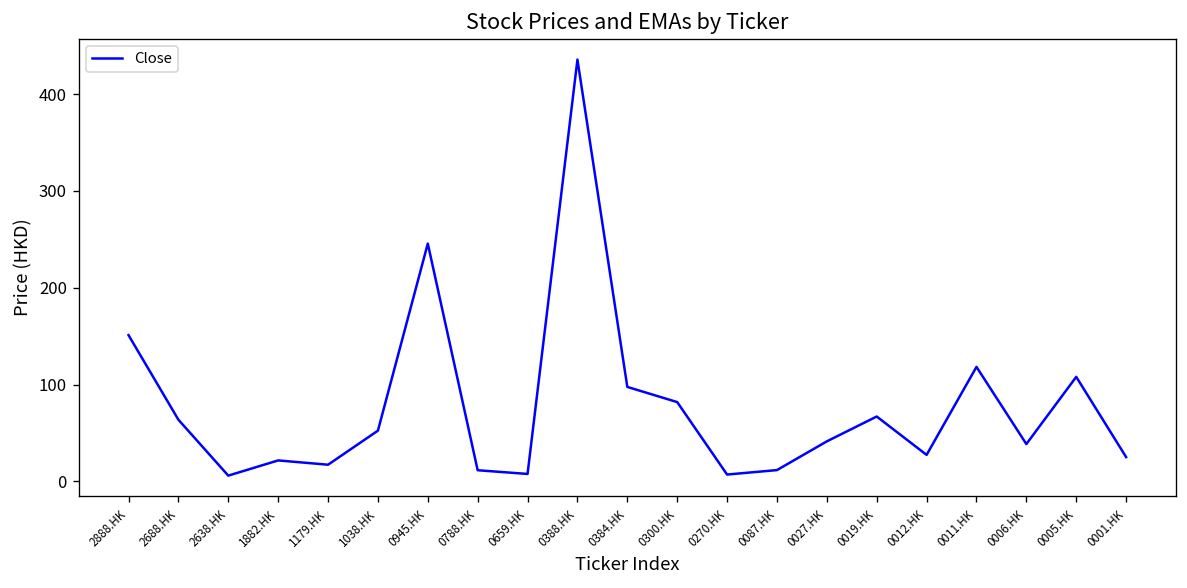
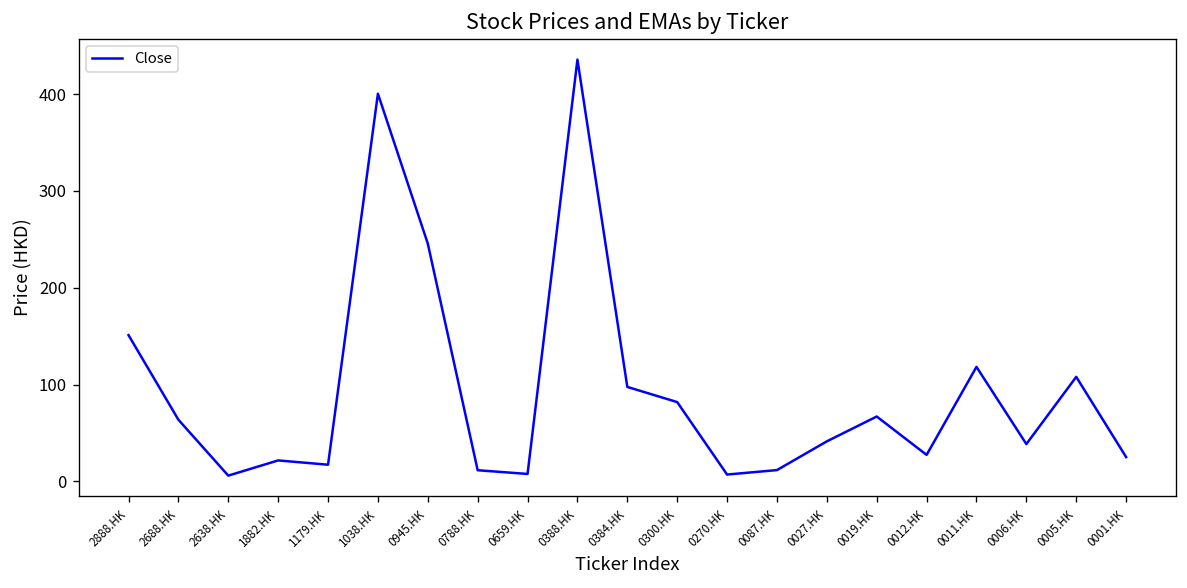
  {
    "2888.HK": 150,
    "2688.HK": 60,
    "2638.HK": 10,
    "1882.HK": 20,
    "1179.HK": 20,
-   "1038.HK": 50,
+   "1038.HK": 400,
    "0945.HK": 250,
    "0788.HK": 10,
    "0659.HK": 10,
    "0388.HK": 440,
    "0384.HK": 100,
    "0300.HK": 80,
    "0270.HK": 10,
    "0087.HK": 10,
    "0027.HK": 40,
    "0019.HK": 70,
    "0012.HK": 30,
    "0011.HK": 120,
    "0006.HK": 40,
    "0005.HK": 110,
    "0001.HK": 30
  }
